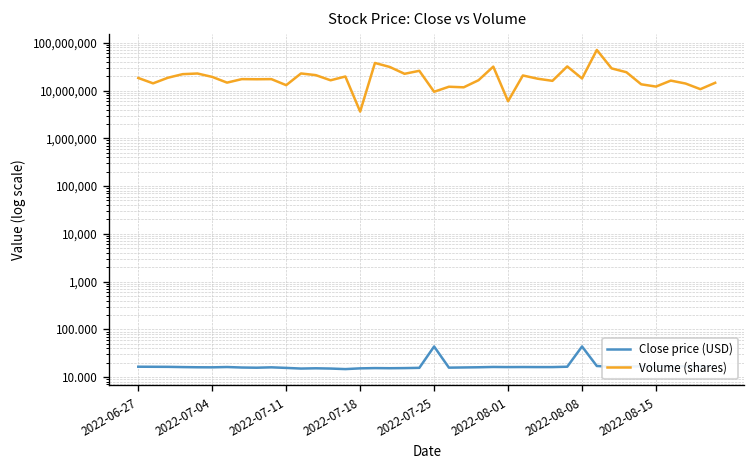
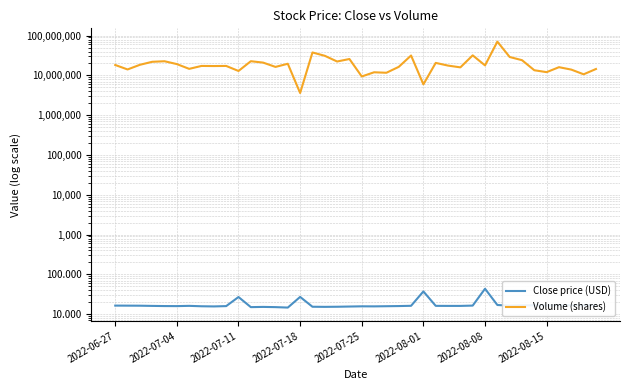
  {
    "Close price (USD)": {
      "2022-06-27": "16",
      "2022-07-04": "16",
-     "2022-07-11": "16",
-     "2022-07-18": "15",
-     "2022-07-25": "40",
-     "2022-08-01": "16",
+     "2022-07-11": "30",
+     "2022-07-18": "30",
+     "2022-07-25": "16",
+     "2022-08-01": "40",
      "2022-08-08": "40"
    },
    "Volume (shares)": {
      "2022-06-27": "20,000,000",
      "2022-07-04": "20,000,000",
      "2022-07-11": "13,000,000",
      "2022-07-18": "4,000,000",
      "2022-07-25": "9,000,000",
      "2022-08-01": "6,000,000",
      "2022-08-08": "20,000,000",
      "2022-08-15": "12,000,000"
    }
  }
